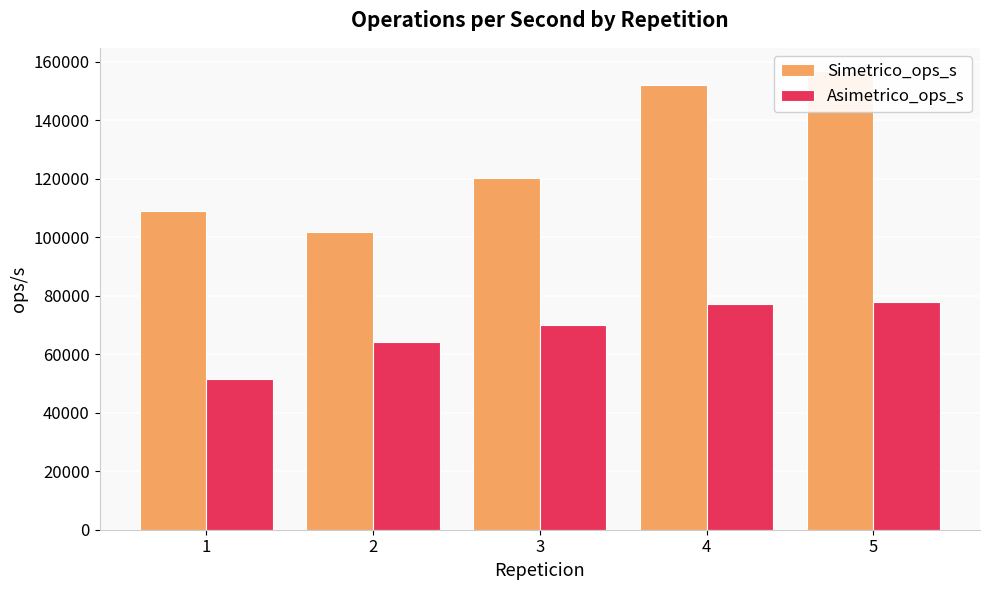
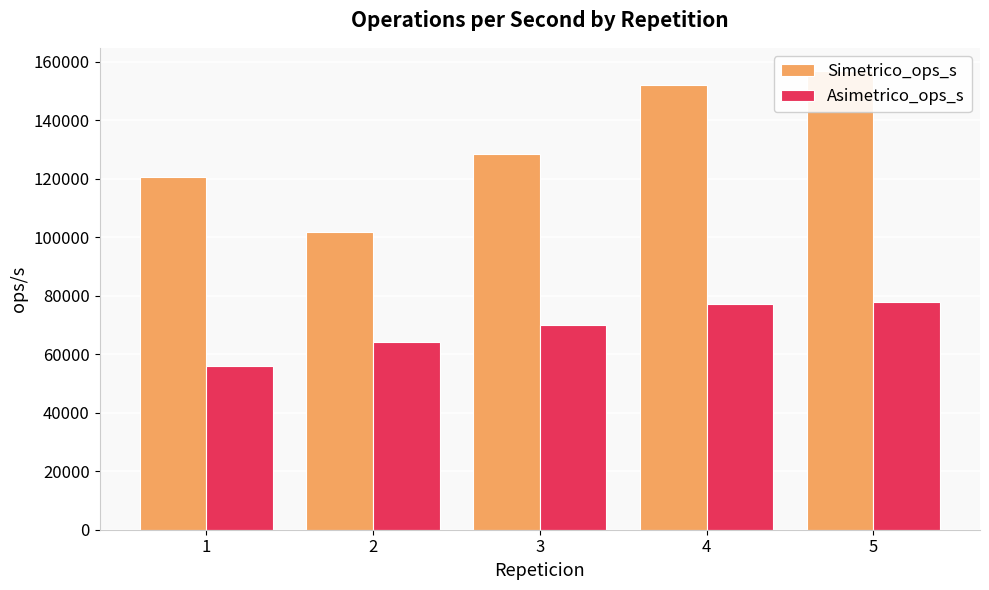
  {
    "Simetrico_ops_s": {
-     "1": 109000,
+     "1": 121000,
      "2": 102000,
-     "3": 120000,
+     "3": 128000,
      "4": 152000
    },
    "Asimetrico_ops_s": {
-     "1": 52000,
+     "1": 56000,
      "2": 64000,
      "3": 70000,
      "4": 77000,
      "5": 78000
    }
  }
